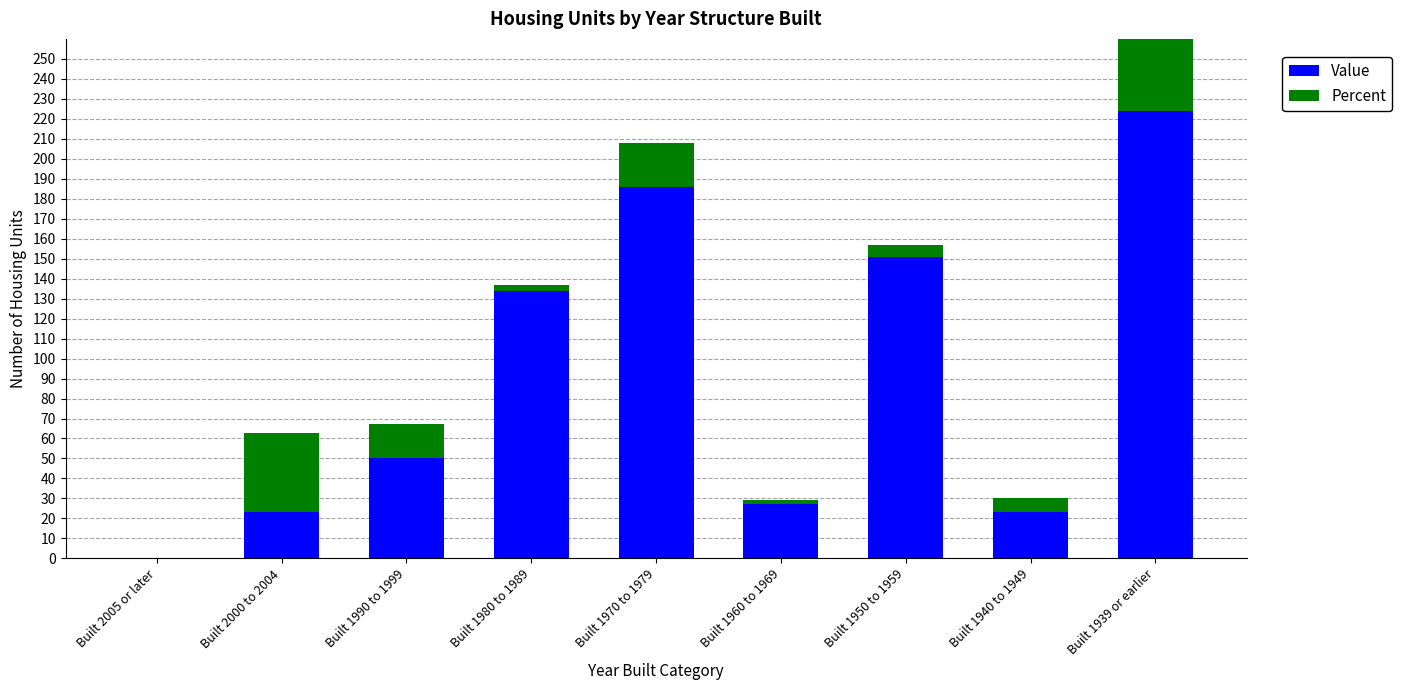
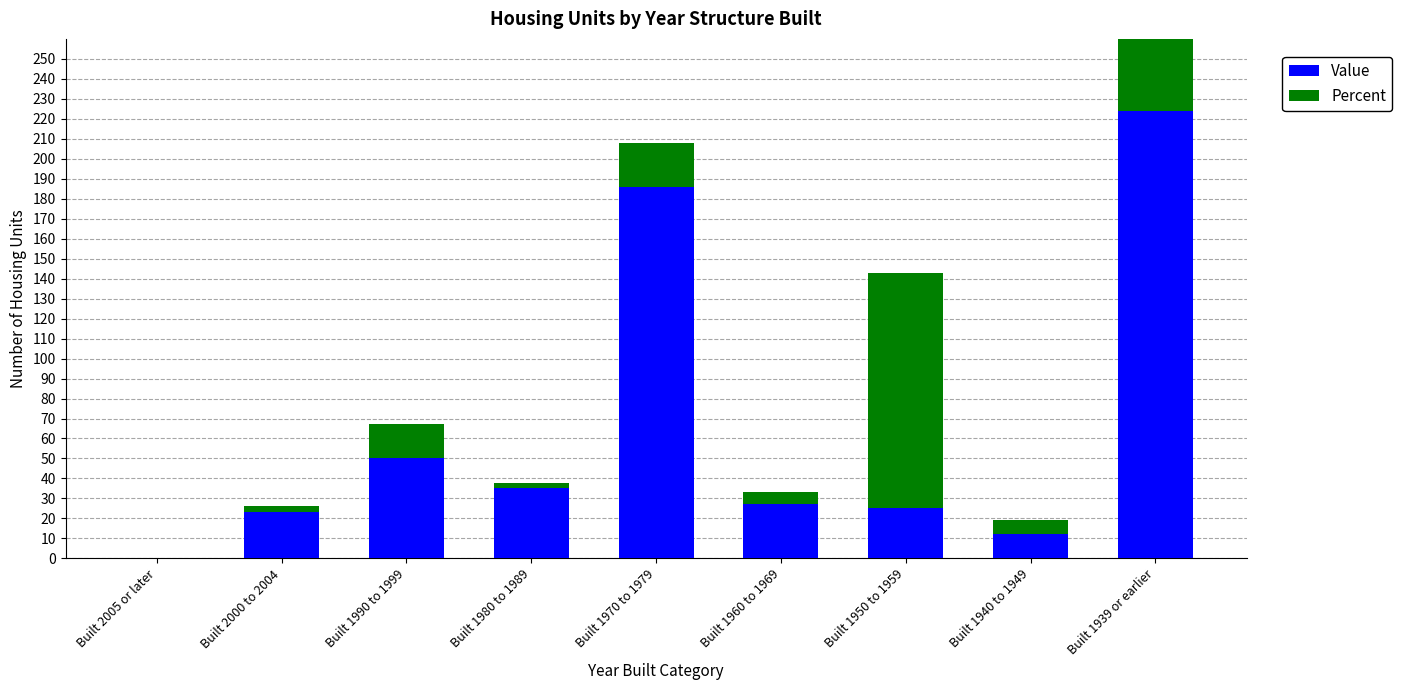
  {
    "Value": {
      "Built 2005 or later": 0,
      "Built 2000 to 2004": 23,
      "Built 1990 to 1999": 50,
-     "Built 1980 to 1989": 134,
+     "Built 1980 to 1989": 35,
      "Built 1970 to 1979": 186,
      "Built 1960 to 1969": 27,
-     "Built 1950 to 1959": 151,
-     "Built 1940 to 1949": 23,
+     "Built 1950 to 1959": 25,
+     "Built 1940 to 1949": 12,
      "Built 1939 or earlier": 224
    },
    "Percent": {
      "Built 2005 or later": 0,
-     "Built 2000 to 2004": 40,
+     "Built 2000 to 2004": 3,
      "Built 1990 to 1999": 17,
      "Built 1980 to 1989": 3,
      "Built 1970 to 1979": 22,
-     "Built 1960 to 1969": 2,
-     "Built 1950 to 1959": 6,
+     "Built 1960 to 1969": 6,
+     "Built 1950 to 1959": 118,
      "Built 1940 to 1949": 7
    }
  }
